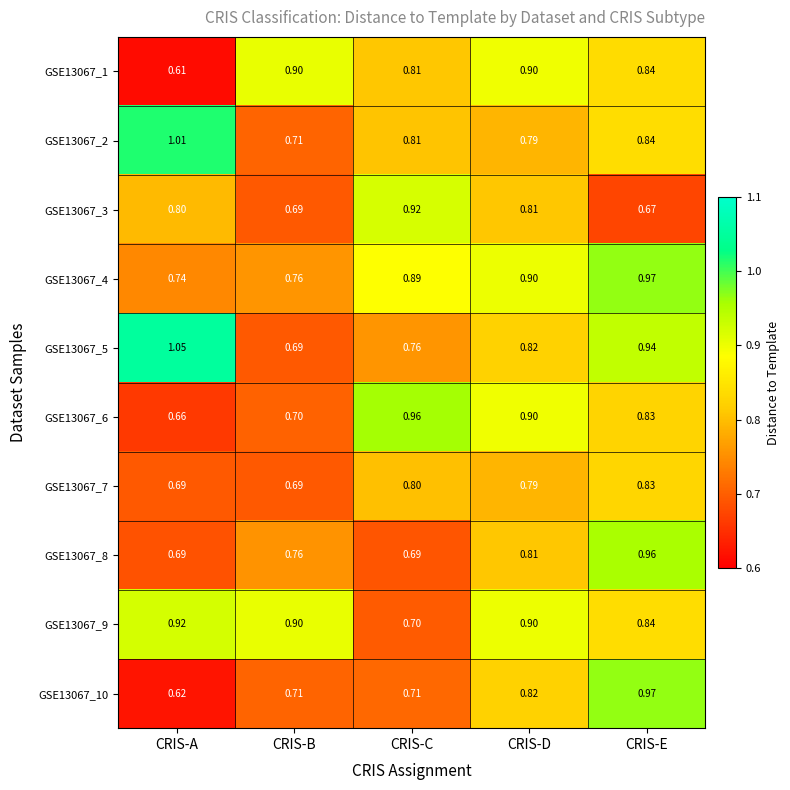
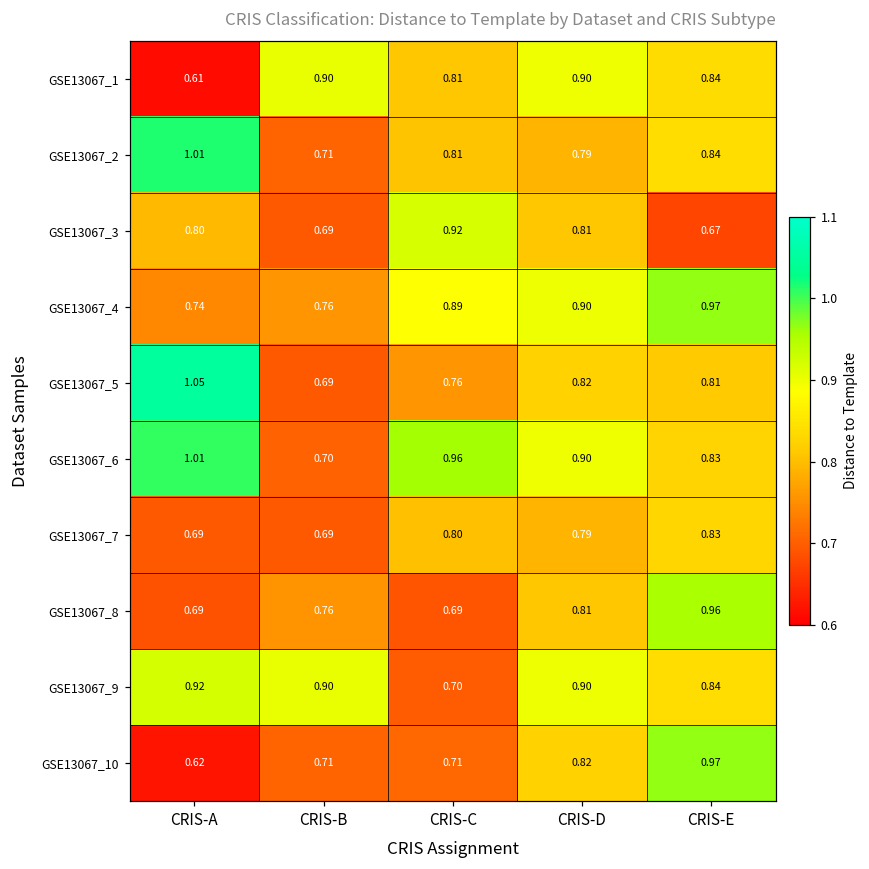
  {
    "GSE13067_1": {
      "CRIS-A": 0.61,
      "CRIS-B": 0.90,
      "CRIS-C": 0.81,
      "CRIS-D": 0.90,
      "CRIS-E": 0.84
    },
    "GSE13067_2": {
      "CRIS-A": 1.01,
      "CRIS-B": 0.71,
      "CRIS-C": 0.81,
      "CRIS-D": 0.79,
      "CRIS-E": 0.84
    },
    "GSE13067_3": {
      "CRIS-A": 0.80,
      "CRIS-B": 0.69,
      "CRIS-C": 0.92,
      "CRIS-D": 0.81,
      "CRIS-E": 0.67
    },
    "GSE13067_4": {
      "CRIS-A": 0.74,
      "CRIS-B": 0.76,
      "CRIS-C": 0.89,
      "CRIS-D": 0.90,
      "CRIS-E": 0.97
    },
    "GSE13067_5": {
      "CRIS-A": 1.05,
      "CRIS-B": 0.69,
      "CRIS-C": 0.76,
      "CRIS-D": 0.82,
-     "CRIS-E": 0.94
+     "CRIS-E": 0.81
    },
    "GSE13067_6": {
-     "CRIS-A": 0.66,
+     "CRIS-A": 1.01,
      "CRIS-B": 0.70,
      "CRIS-C": 0.96,
      "CRIS-D": 0.90,
      "CRIS-E": 0.83
    },
    "GSE13067_7": {
      "CRIS-A": 0.69,
      "CRIS-B": 0.69,
      "CRIS-C": 0.80,
      "CRIS-D": 0.79,
      "CRIS-E": 0.83
    },
    "GSE13067_8": {
      "CRIS-A": 0.69,
      "CRIS-B": 0.76,
      "CRIS-C": 0.69,
      "CRIS-D": 0.81,
      "CRIS-E": 0.96
    },
    "GSE13067_9": {
      "CRIS-A": 0.92,
      "CRIS-B": 0.90,
      "CRIS-C": 0.70,
      "CRIS-D": 0.90,
      "CRIS-E": 0.84
    },
    "GSE13067_10": {
      "CRIS-A": 0.62,
      "CRIS-B": 0.71,
      "CRIS-C": 0.71,
      "CRIS-D": 0.82,
      "CRIS-E": 0.97
    }
  }
